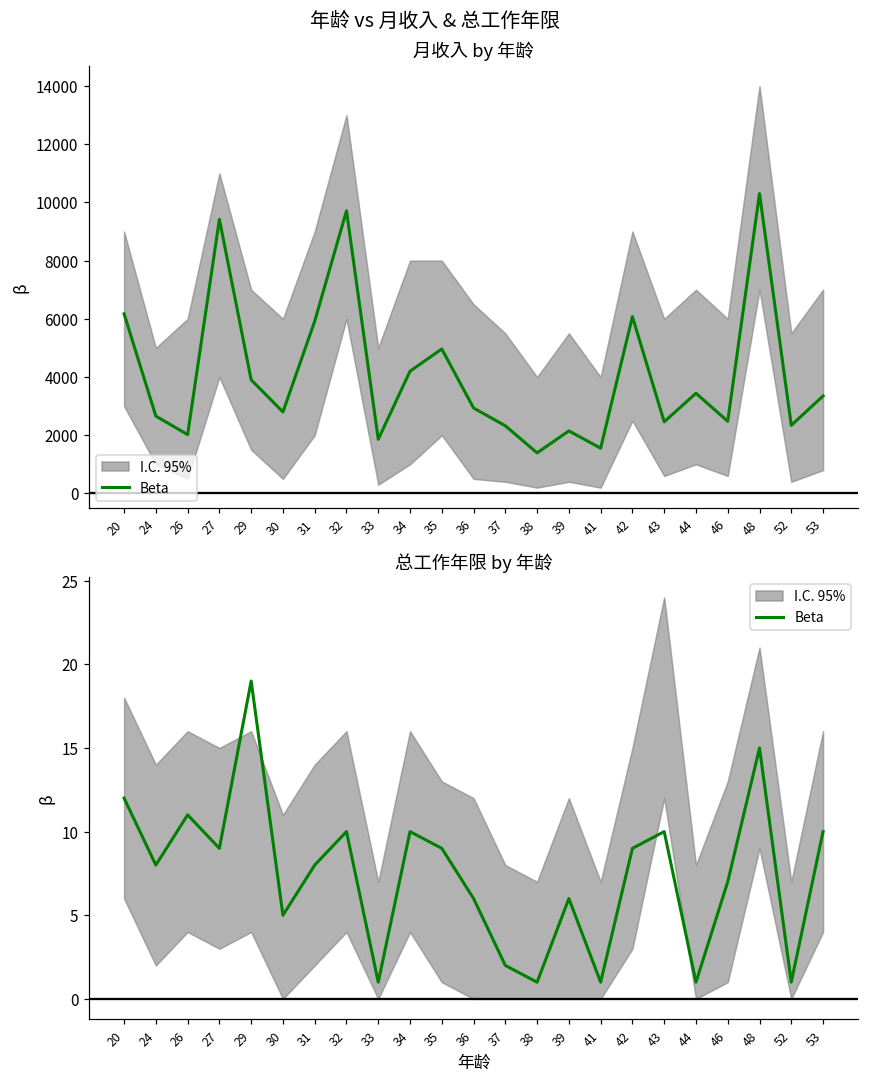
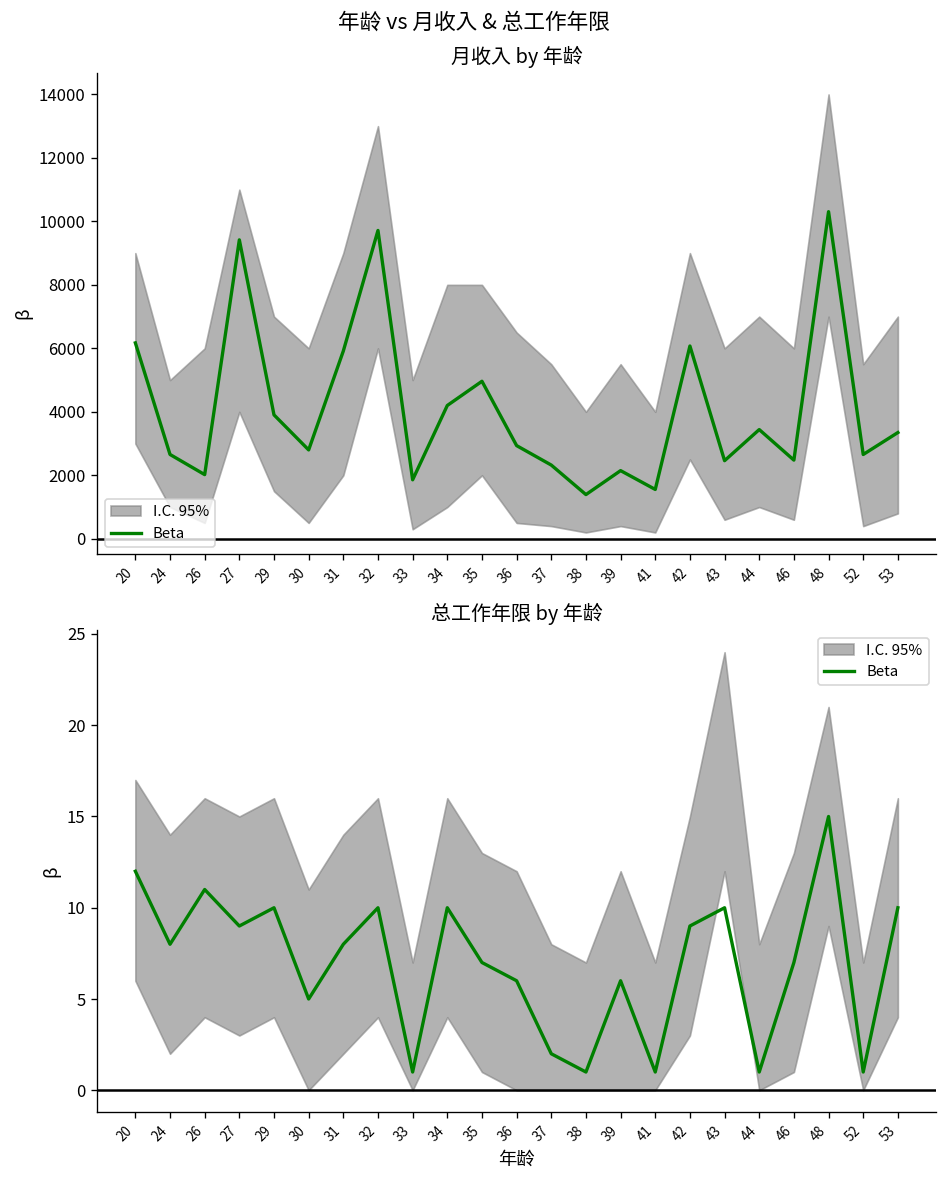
  {
    "月收入 by 年龄": {
      "Beta": {
        "20": 6200,
        "24": 2700,
        "26": 2000,
        "27": 9400,
        "29": 3900,
        "30": 2800,
        "31": 5900,
        "32": 9700,
        "33": 1900,
        "34": 4200,
        "35": 5000,
        "36": 2900,
        "37": 2300,
        "38": 1400,
        "39": 2100,
        "41": 1600,
        "42": 6100,
        "43": 2500,
        "44": 3400,
        "46": 2500,
        "48": 10300,
-       "52": 2300,
+       "52": 2700,
        "53": 3300
      }
    },
    "总工作年限 by 年龄": {
      "I.C. 95%": {
-       "20": 18
+       "20": 17
      },
      "Beta": {
        "20": 12,
        "24": 8,
        "26": 11,
        "27": 9,
-       "29": 19,
+       "29": 10,
        "30": 5,
        "31": 8,
        "32": 10,
        "33": 1,
        "34": 10,
-       "35": 9,
+       "35": 7,
        "36": 6,
        "37": 2,
        "38": 1,
        "39": 6,
        "41": 1,
        "42": 9,
        "43": 10,
        "44": 1,
        "46": 7,
        "48": 15,
        "52": 1,
        "53": 10
      }
    }
  }
